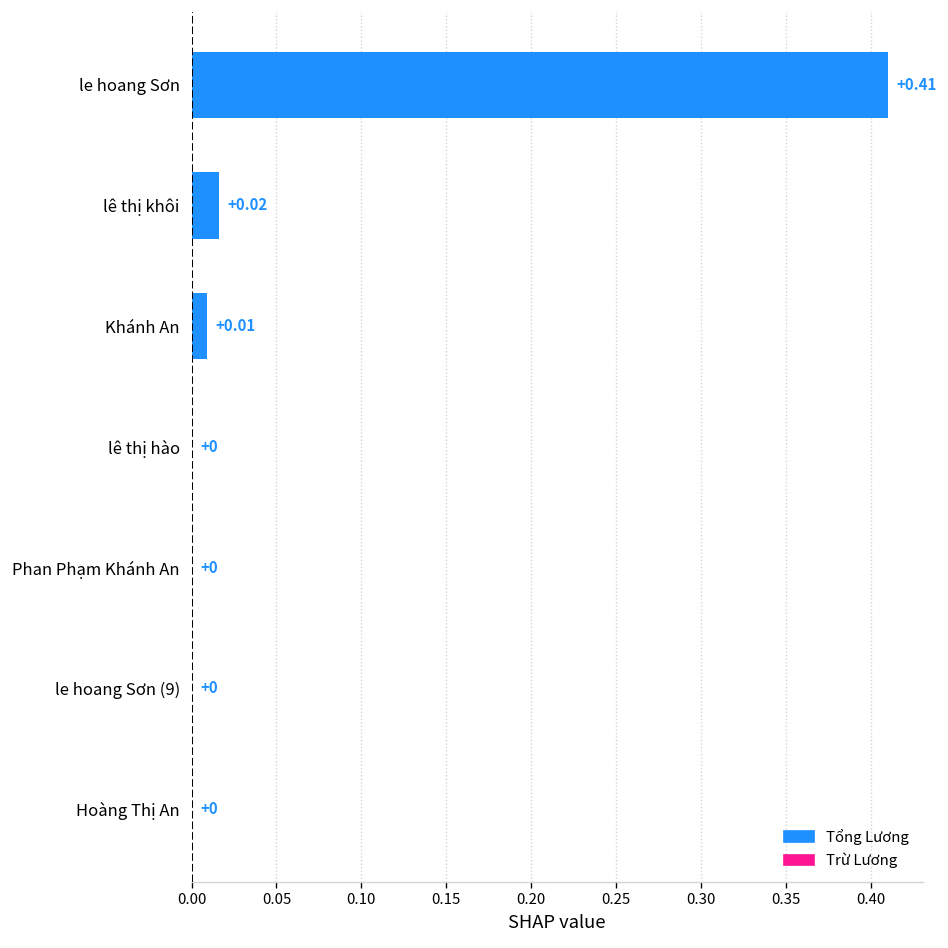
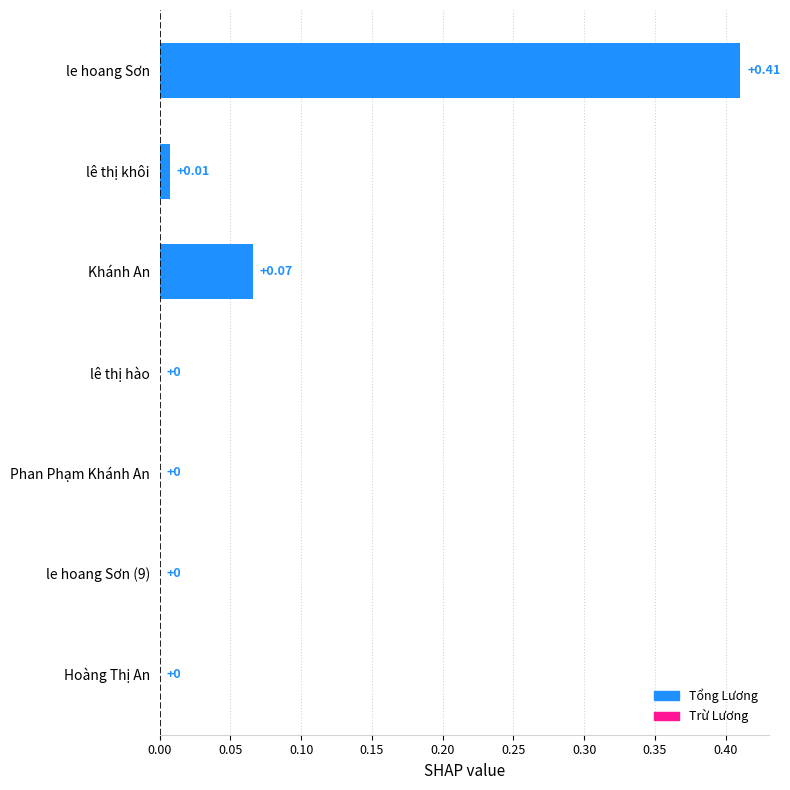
  {
    "le hoang Sơn": "+0.41",
-   "lê thị khôi": "+0.02",
-   "Khánh An": "+0.01",
+   "lê thị khôi": "+0.01",
+   "Khánh An": "+0.07",
    "lê thị hào": "+0",
    "Phan Phạm Khánh An": "+0",
    "le hoang Sơn (9)": "+0",
    "Hoàng Thị An": "+0"
  }
